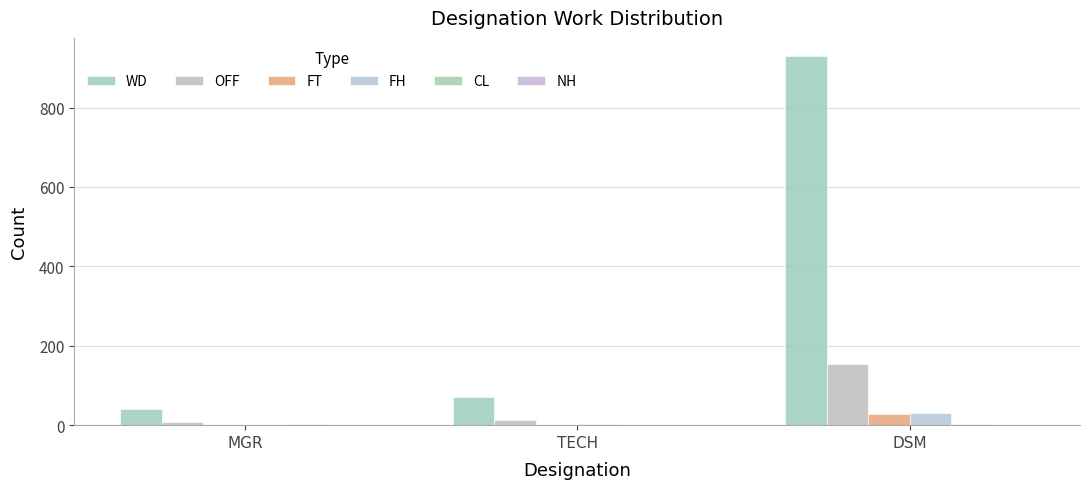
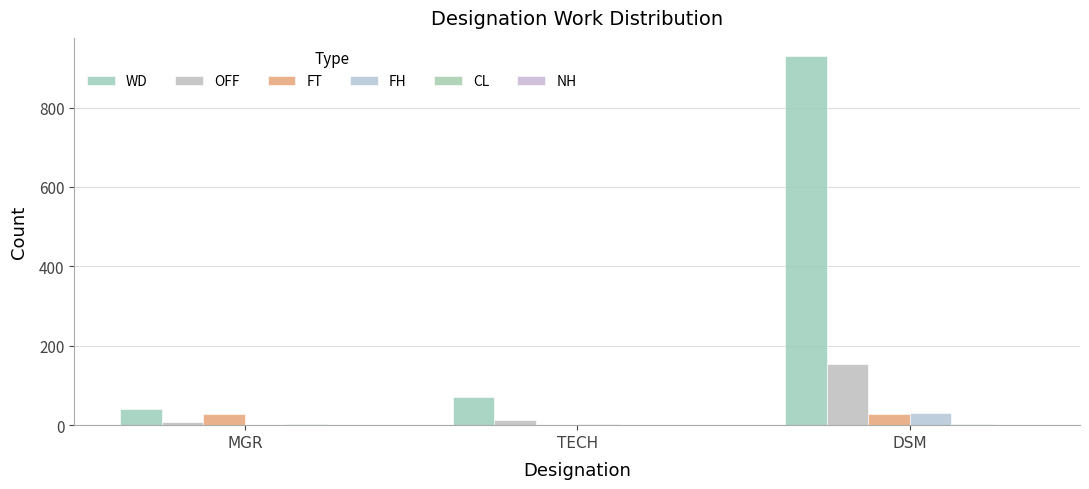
  {
    "FT": {
-     "MGR": 0,
+     "MGR": 30,
      "TECH": 0,
      "DSM": 30
    }
  }
